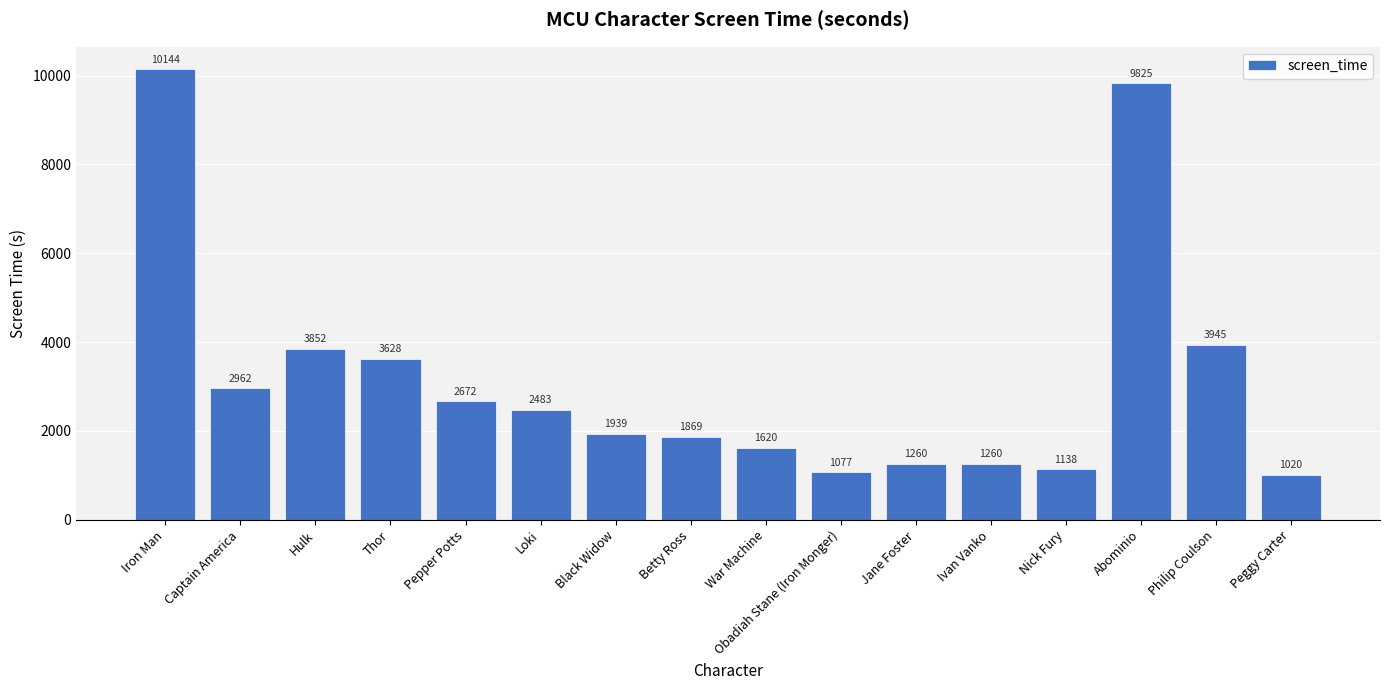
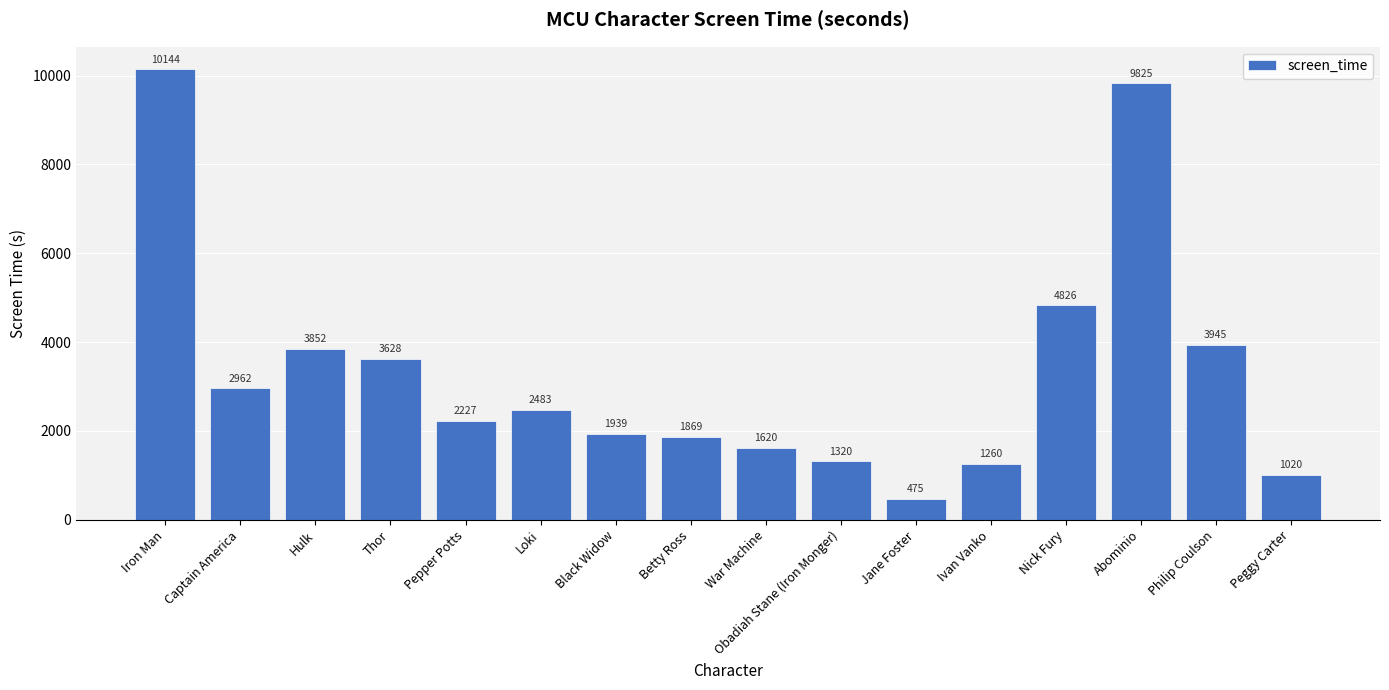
  {
    "Iron Man": 10144,
    "Captain America": 2962,
    "Hulk": 3852,
    "Thor": 3628,
-   "Pepper Potts": 2672,
+   "Pepper Potts": 2227,
    "Loki": 2483,
    "Black Widow": 1939,
    "Betty Ross": 1869,
    "War Machine": 1620,
-   "Obadiah Stane (Iron Monger)": 1077,
-   "Jane Foster": 1260,
+   "Obadiah Stane (Iron Monger)": 1320,
+   "Jane Foster": 475,
    "Ivan Vanko": 1260,
-   "Nick Fury": 1138,
+   "Nick Fury": 4826,
    "Abominio": 9825,
    "Philip Coulson": 3945,
    "Peggy Carter": 1020
  }
